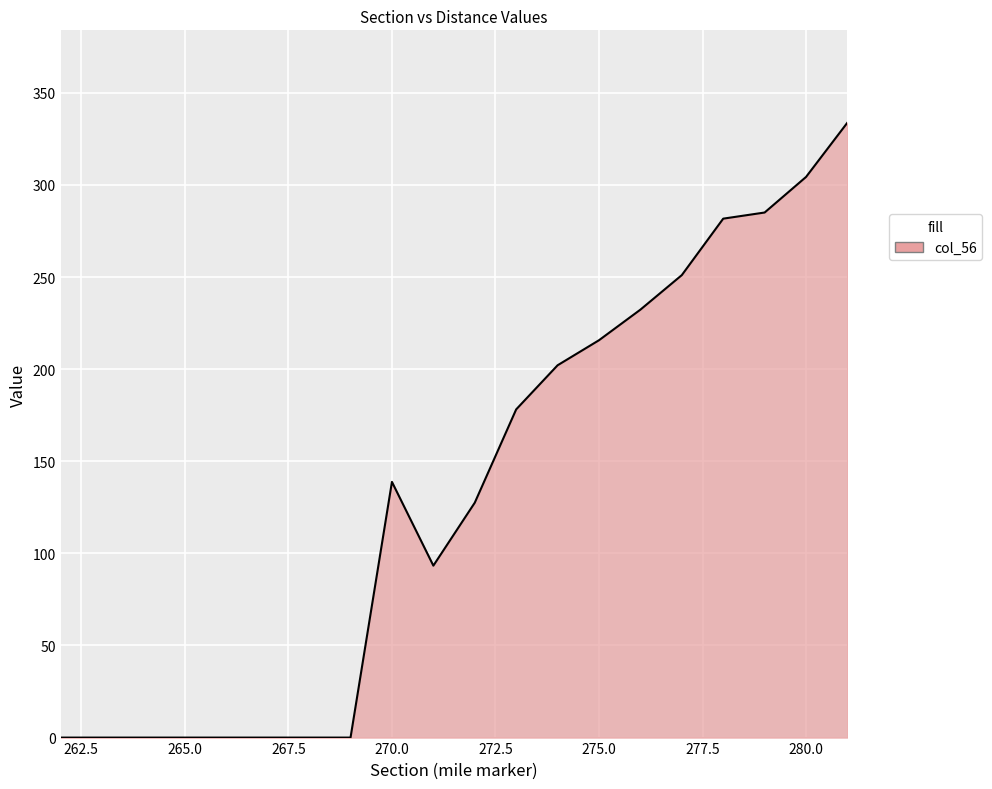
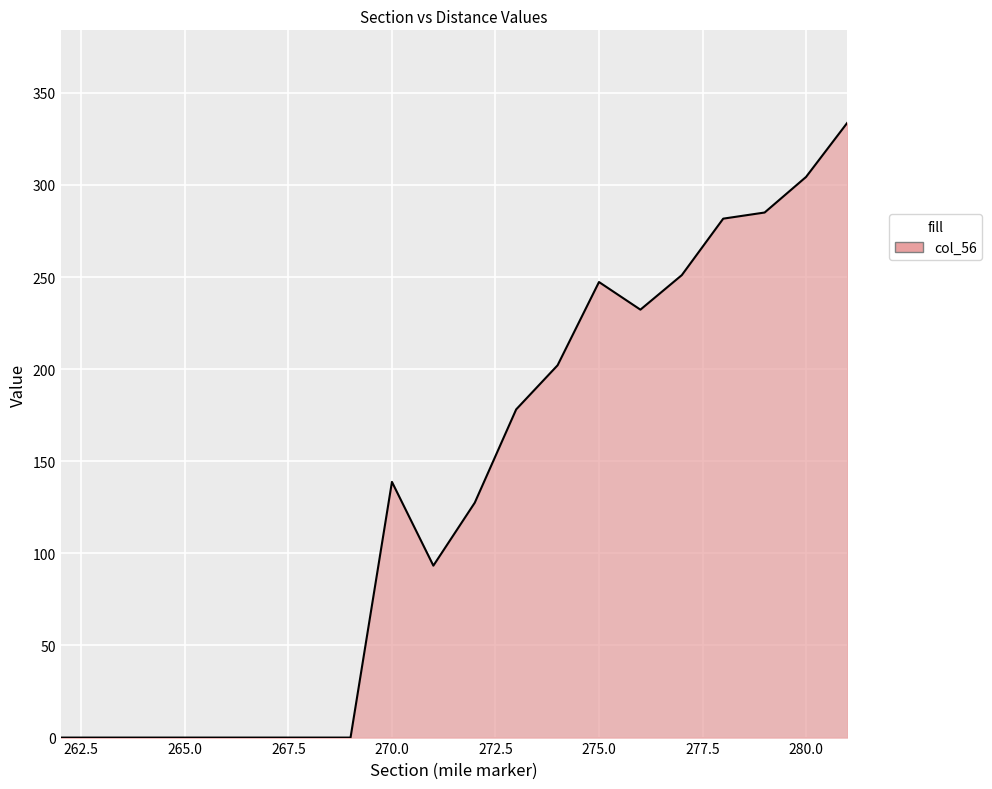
  {
    "265.0": 0,
    "270.0": 139,
-   "275.0": 216,
+   "275.0": 247,
    "280.0": 304
  }
